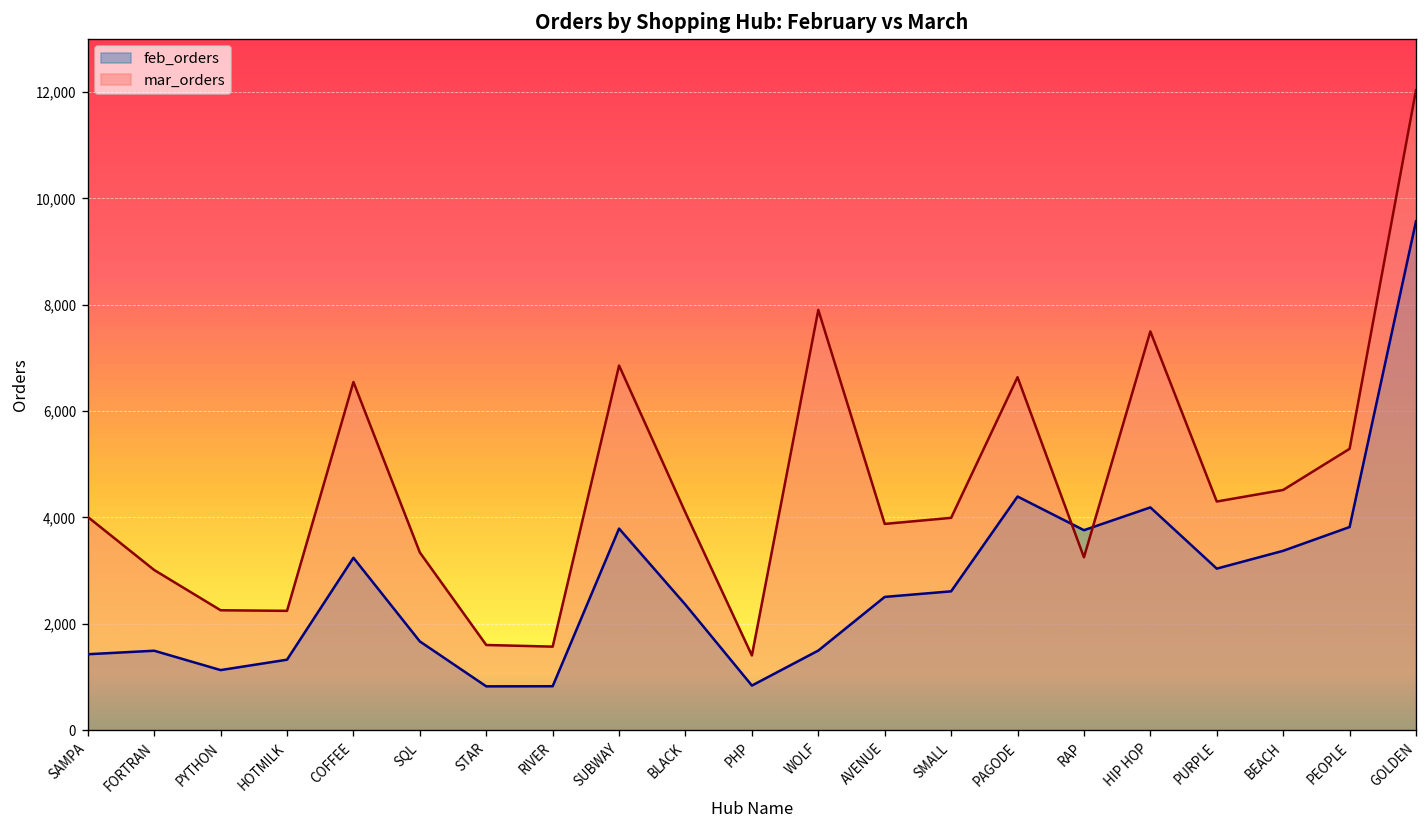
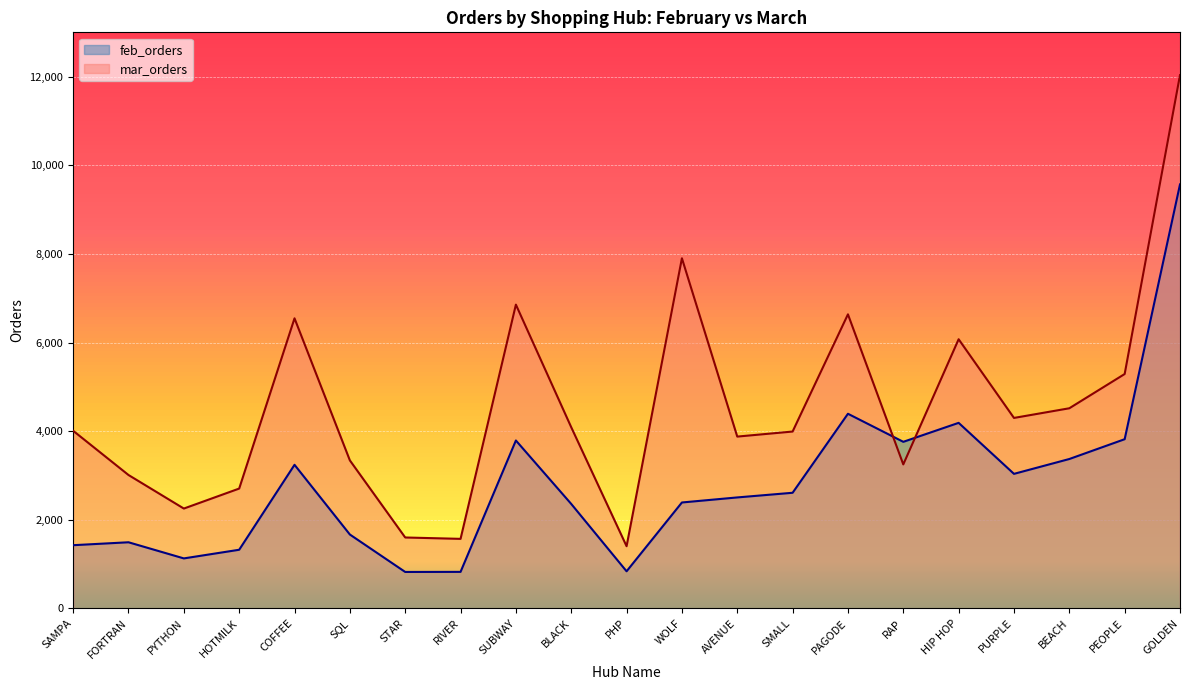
  {
    "feb_orders": {
      "SAMPA": "1,400",
      "FORTRAN": "1,500",
      "PYTHON": "1,100",
      "HOTMILK": "1,300",
      "COFFEE": "3,200",
      "SQL": "1,700",
      "STAR": "800",
      "RIVER": "800",
      "SUBWAY": "3,800",
      "BLACK": "2,400",
      "PHP": "800",
-     "WOLF": "1,500",
+     "WOLF": "2,400",
      "AVENUE": "2,500",
      "SMALL": "2,600",
      "PAGODE": "4,400",
      "RAP": "3,800",
      "HIP HOP": "4,200",
      "PURPLE": "3,000",
      "BEACH": "3,400",
      "PEOPLE": "3,800",
      "GOLDEN": "9,600"
    },
    "mar_orders": {
      "SAMPA": "4,000",
      "FORTRAN": "3,000",
      "PYTHON": "2,300",
-     "HOTMILK": "2,200",
+     "HOTMILK": "2,700",
      "COFFEE": "6,500",
      "SQL": "3,300",
      "STAR": "1,600",
      "RIVER": "1,600",
      "SUBWAY": "6,900",
      "BLACK": "4,100",
      "PHP": "1,400",
      "WOLF": "7,900",
      "AVENUE": "3,900",
      "SMALL": "4,000",
      "PAGODE": "6,600",
      "RAP": "3,200",
-     "HIP HOP": "7,500",
+     "HIP HOP": "6,100",
      "PURPLE": "4,300",
      "BEACH": "4,500",
      "PEOPLE": "5,300",
      "GOLDEN": "12,000"
    }
  }
